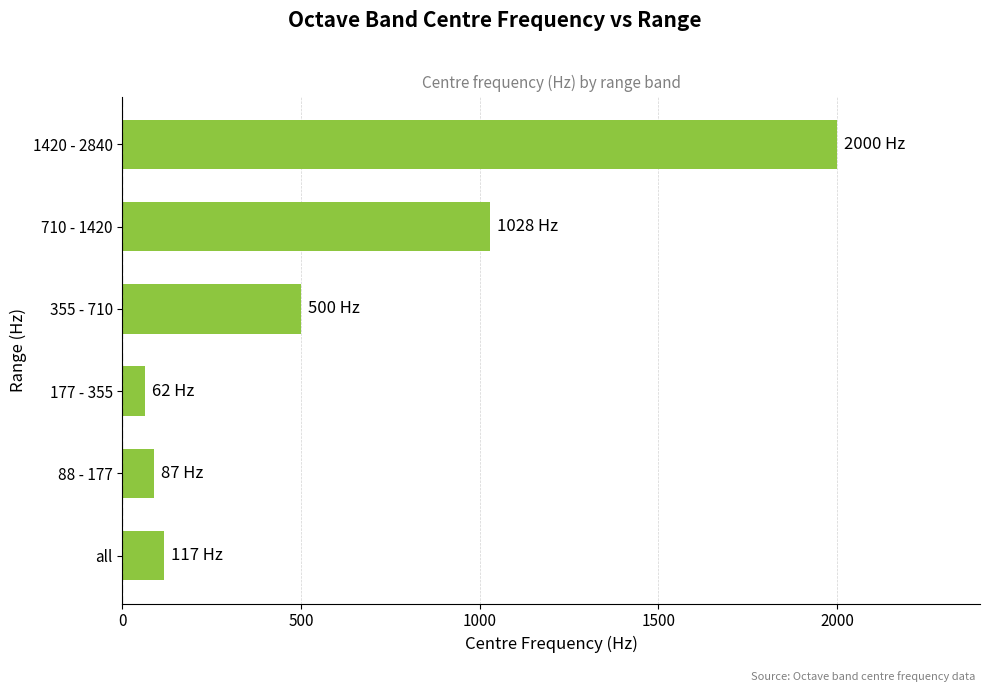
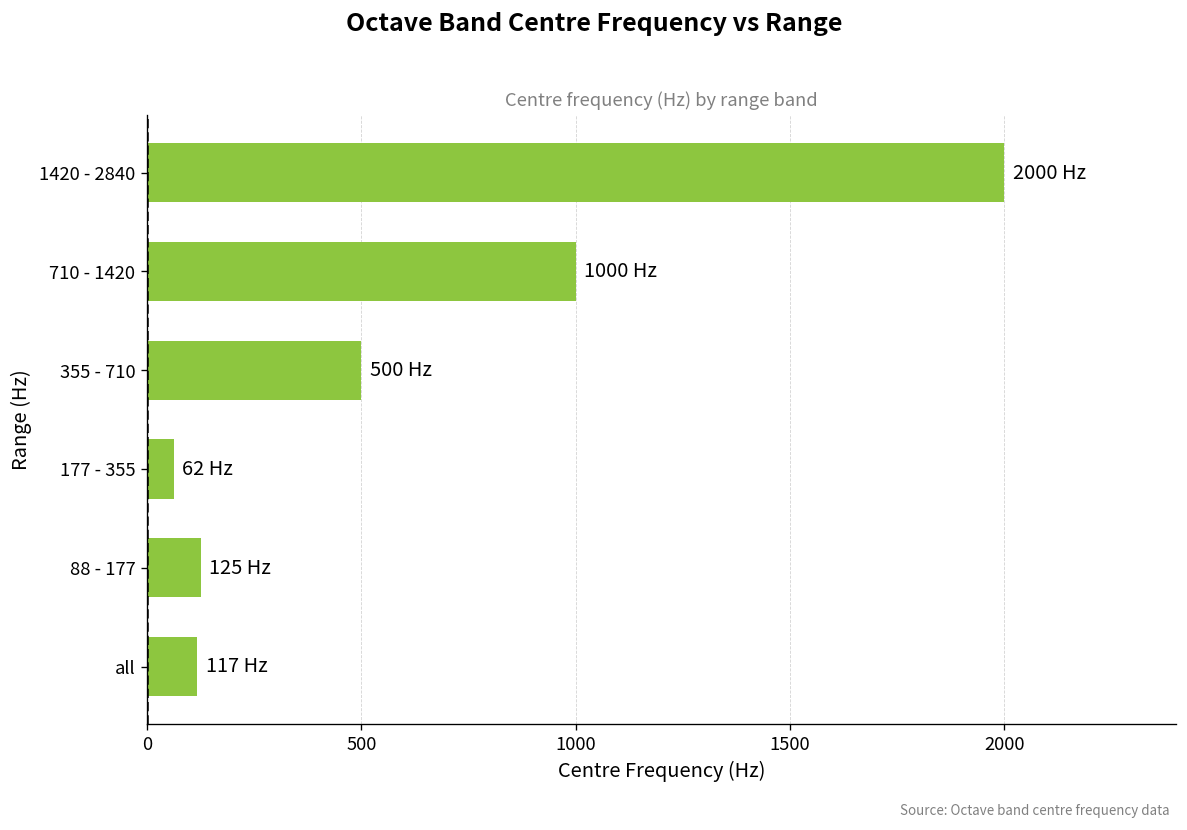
  {
    "1420 - 2840": 2000,
-   "710 - 1420": 1028,
+   "710 - 1420": 1000,
    "355 - 710": 500,
    "177 - 355": 62,
-   "88 - 177": 87,
+   "88 - 177": 125,
    "all": 117
  }
